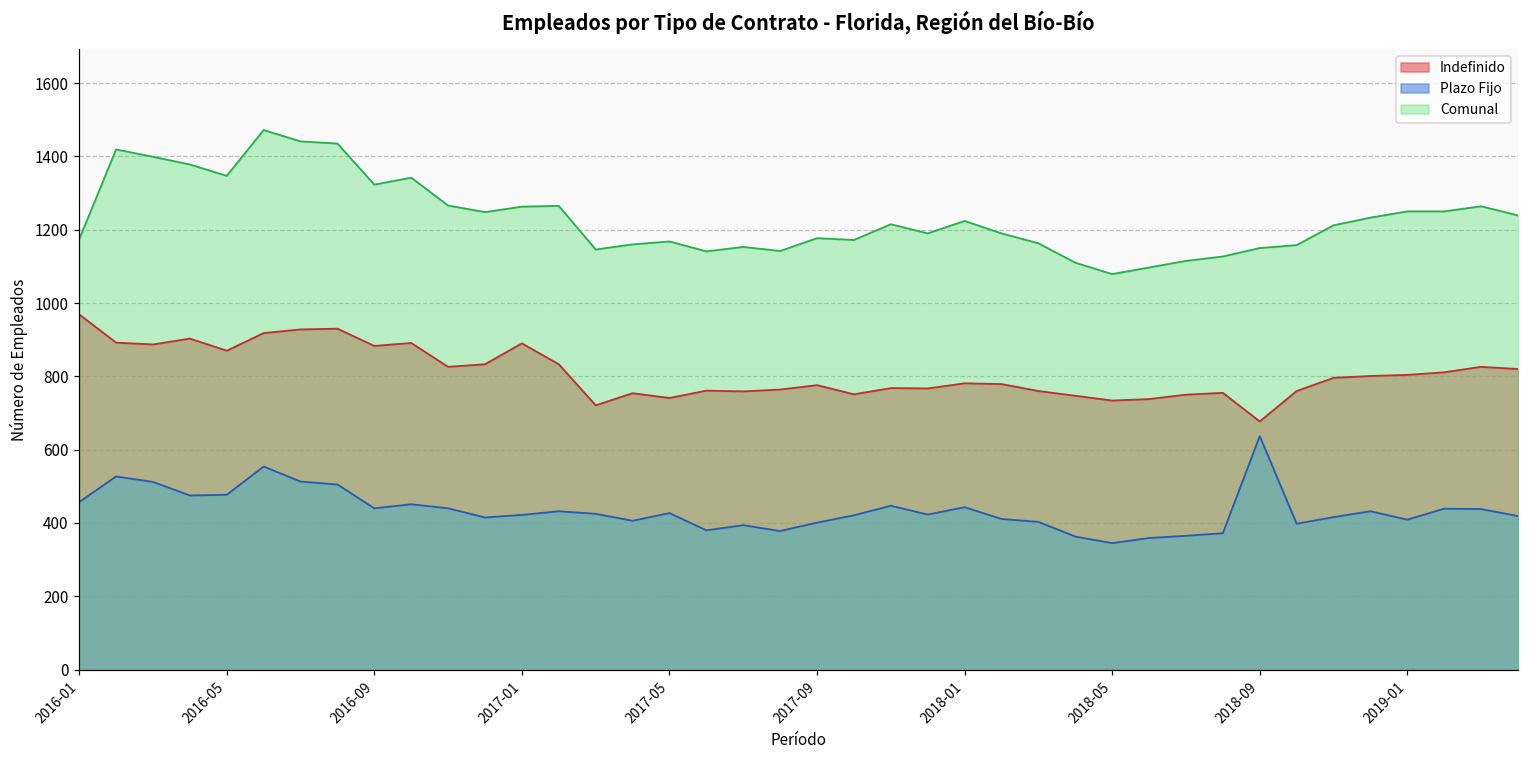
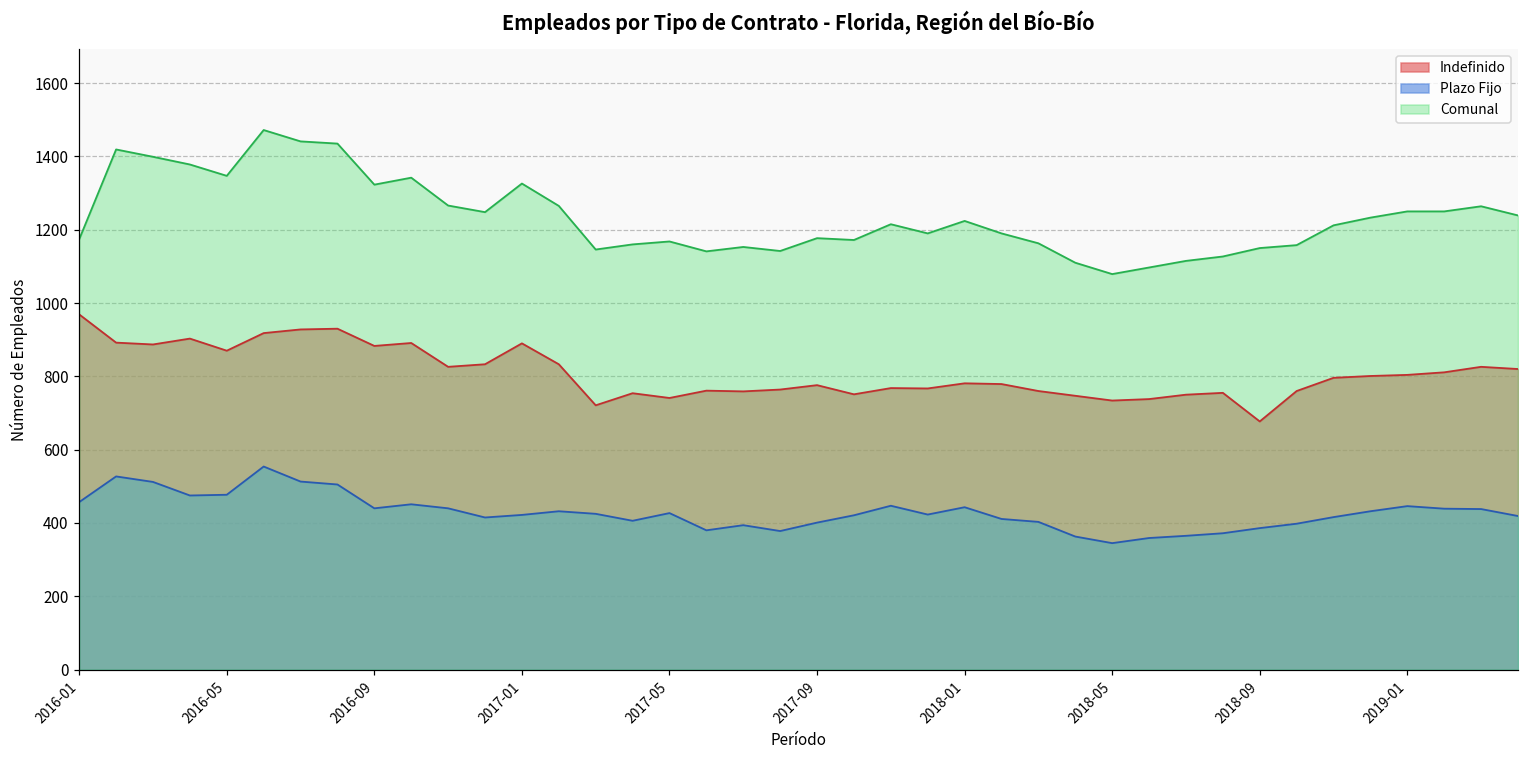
  {
    "Indefinido": {
      "2016-01": 970,
      "2016-05": 870,
      "2016-09": 880,
      "2017-01": 890,
      "2017-05": 740,
      "2017-09": 780,
      "2018-01": 780,
      "2018-05": 730,
      "2018-09": 680,
      "2019-01": 800
    },
    "Plazo Fijo": {
      "2016-01": 460,
      "2016-05": 480,
      "2016-09": 440,
      "2017-01": 420,
      "2017-05": 430,
      "2017-09": 400,
      "2018-01": 440,
      "2018-05": 350,
-     "2018-09": 640,
-     "2019-01": 410
+     "2018-09": 390,
+     "2019-01": 450
    },
    "Comunal": {
      "2016-01": 1170,
      "2016-05": 1350,
      "2016-09": 1320,
-     "2017-01": 1260,
+     "2017-01": 1330,
      "2017-05": 1170,
      "2017-09": 1180,
      "2018-01": 1220,
      "2018-05": 1080,
      "2018-09": 1150,
      "2019-01": 1250
    }
  }
